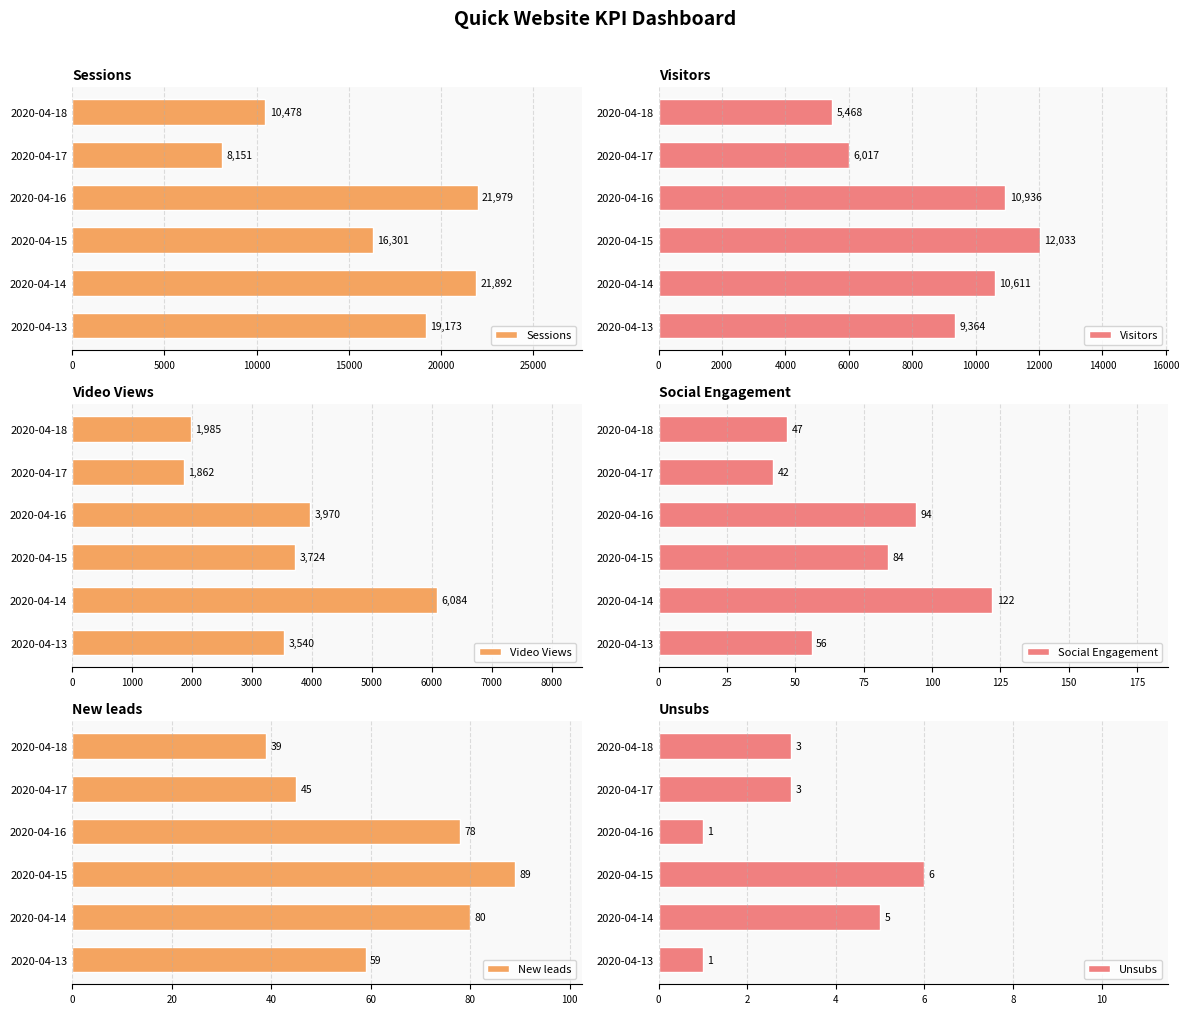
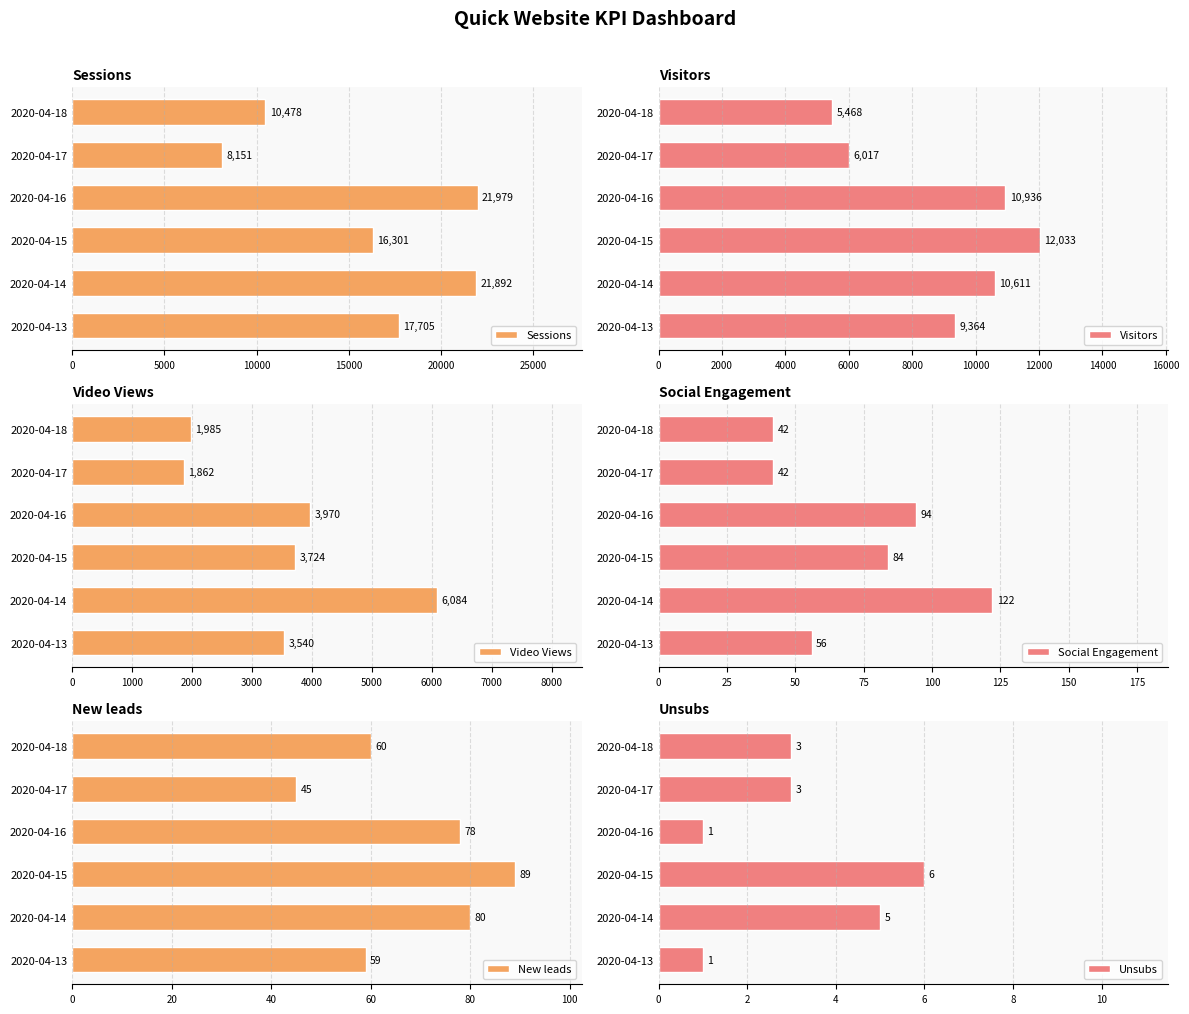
  {
    "Sessions": {
      "2020-04-18": "10,478",
      "2020-04-17": "8,151",
      "2020-04-16": "21,979",
      "2020-04-15": "16,301",
      "2020-04-14": "21,892",
-     "2020-04-13": "19,173"
+     "2020-04-13": "17,705"
    },
    "Visitors": {
      "2020-04-18": "5,468",
      "2020-04-17": "6,017",
      "2020-04-16": "10,936",
      "2020-04-15": "12,033",
      "2020-04-14": "10,611",
      "2020-04-13": "9,364"
    },
    "Video Views": {
      "2020-04-18": "1,985",
      "2020-04-17": "1,862",
      "2020-04-16": "3,970",
      "2020-04-15": "3,724",
      "2020-04-14": "6,084",
      "2020-04-13": "3,540"
    },
    "Social Engagement": {
-     "2020-04-18": "47",
+     "2020-04-18": "42",
      "2020-04-17": "42",
      "2020-04-16": "94",
      "2020-04-15": "84",
      "2020-04-14": "122",
      "2020-04-13": "56"
    },
    "New leads": {
-     "2020-04-18": "39",
+     "2020-04-18": "60",
      "2020-04-17": "45",
      "2020-04-16": "78",
      "2020-04-15": "89",
      "2020-04-14": "80",
      "2020-04-13": "59"
    },
    "Unsubs": {
      "2020-04-18": "3",
      "2020-04-17": "3",
      "2020-04-16": "1",
      "2020-04-15": "6",
      "2020-04-14": "5",
      "2020-04-13": "1"
    }
  }
